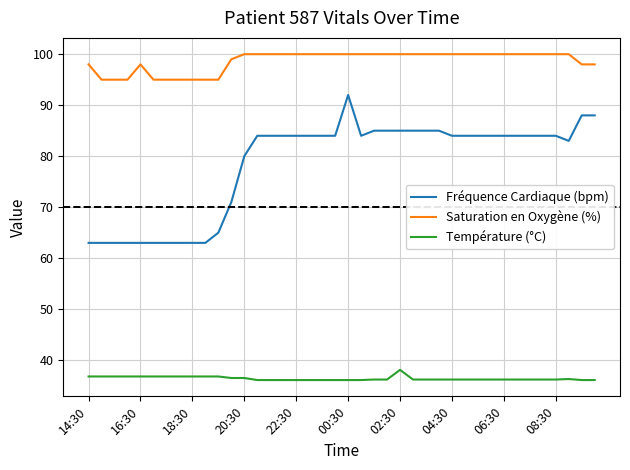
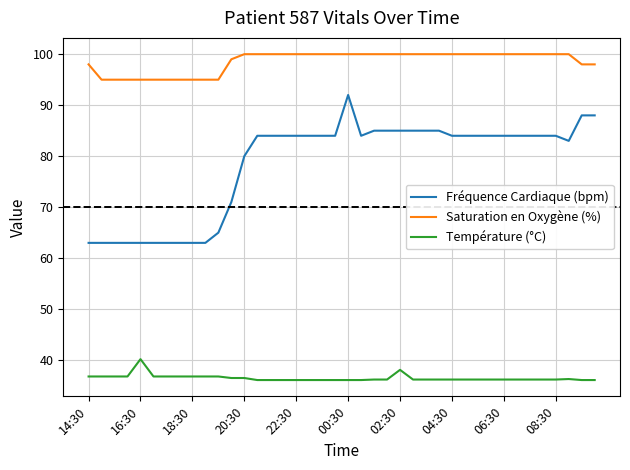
  {
    "Fréquence Cardiaque (bpm)": {
      "14:30": 63,
      "16:30": 63,
      "18:30": 63,
      "20:30": 80,
      "22:30": 84,
      "00:30": 92,
      "02:30": 85,
      "04:30": 84,
      "06:30": 84,
      "08:30": 84
    },
    "Saturation en Oxygène (%)": {
      "14:30": 98,
-     "16:30": 98,
+     "16:30": 95,
      "18:30": 95,
      "20:30": 100,
      "22:30": 100,
      "00:30": 100,
      "02:30": 100,
      "04:30": 100,
      "06:30": 100,
      "08:30": 100
    },
    "Température (°C)": {
      "14:30": 37,
-     "16:30": 37,
+     "16:30": 40,
      "18:30": 37,
      "20:30": 37,
      "22:30": 36,
      "00:30": 36,
      "02:30": 38,
      "04:30": 36,
      "06:30": 36,
      "08:30": 36
    }
  }
